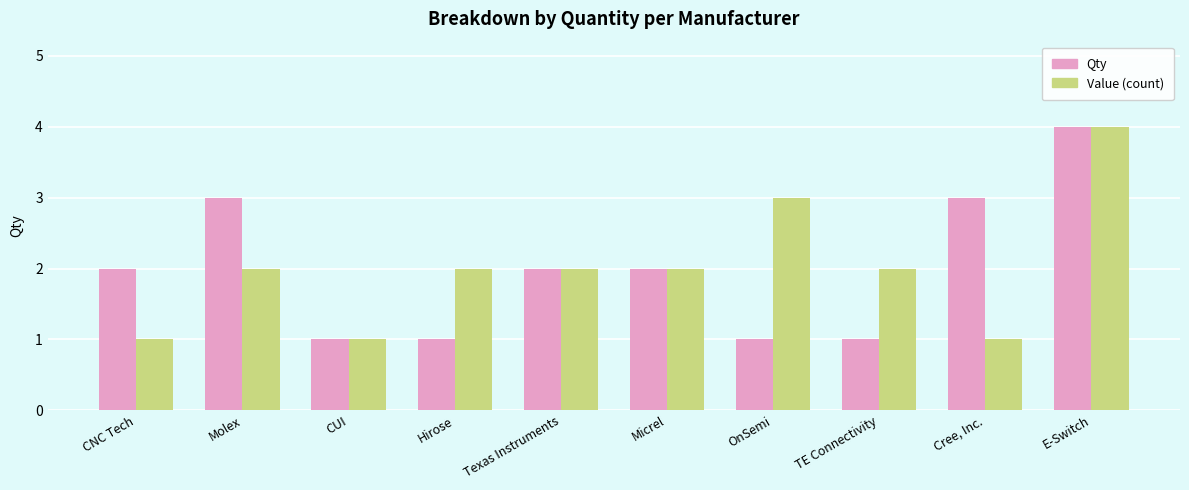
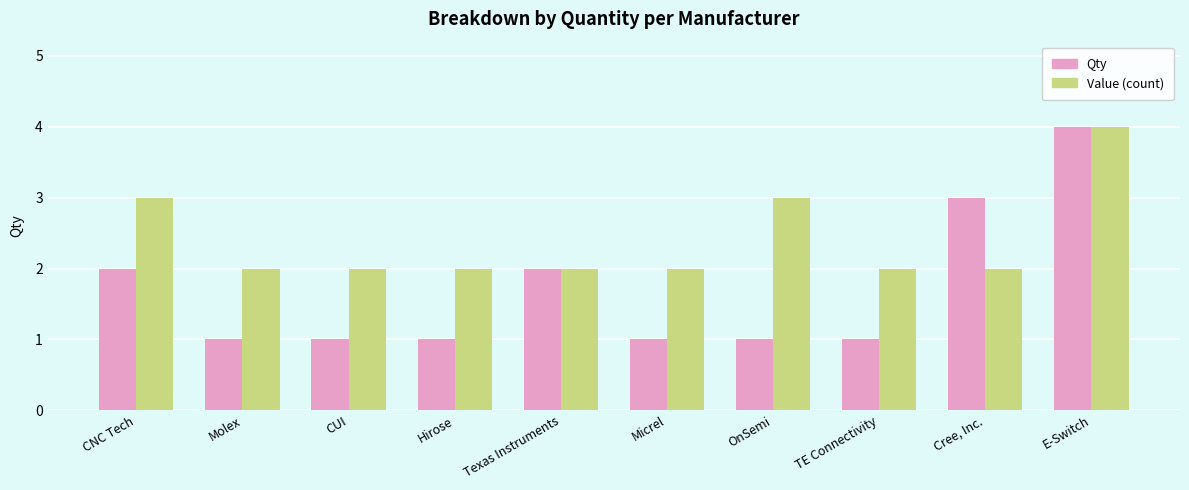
  {
    "Qty": {
      "CNC Tech": 2,
-     "Molex": 3,
+     "Molex": 1,
      "CUI": 1,
      "Hirose": 1,
      "Texas Instruments": 2,
-     "Micrel": 2,
+     "Micrel": 1,
      "OnSemi": 1,
      "TE Connectivity": 1,
      "Cree, Inc.": 3,
      "E-Switch": 4
    },
    "Value (count)": {
-     "CNC Tech": 1,
+     "CNC Tech": 3,
      "Molex": 2,
-     "CUI": 1,
+     "CUI": 2,
      "Hirose": 2,
      "Texas Instruments": 2,
      "Micrel": 2,
      "OnSemi": 3,
      "TE Connectivity": 2,
-     "Cree, Inc.": 1,
+     "Cree, Inc.": 2,
      "E-Switch": 4
    }
  }
